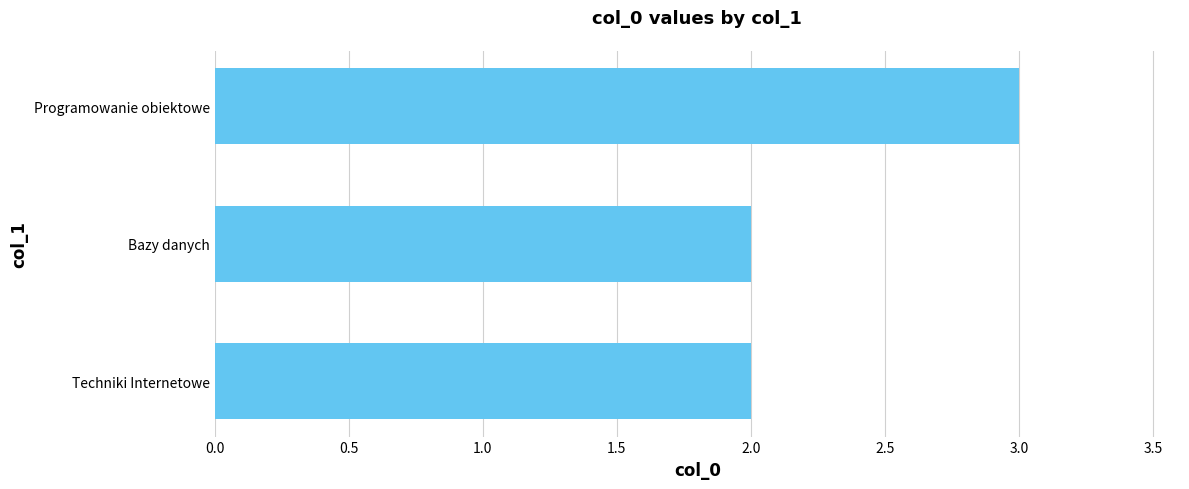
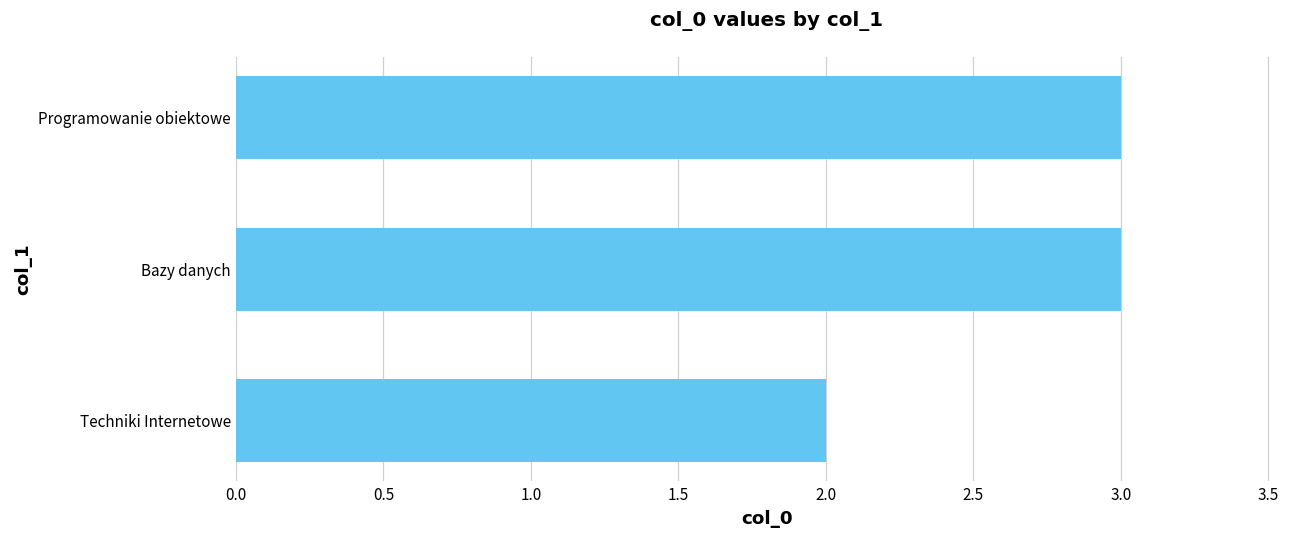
  {
    "Programowanie obiektowe": 3,
-   "Bazy danych": 2,
+   "Bazy danych": 3,
    "Techniki Internetowe": 2
  }
